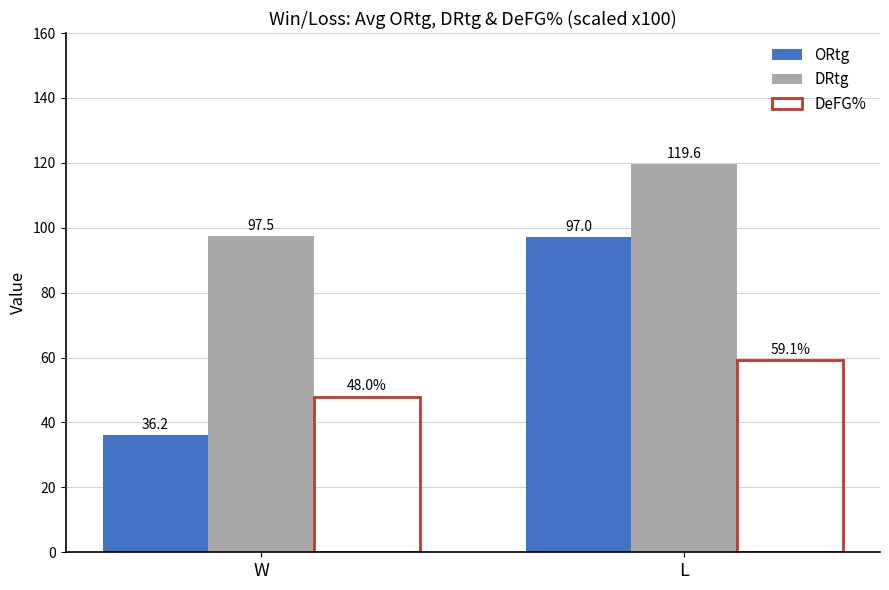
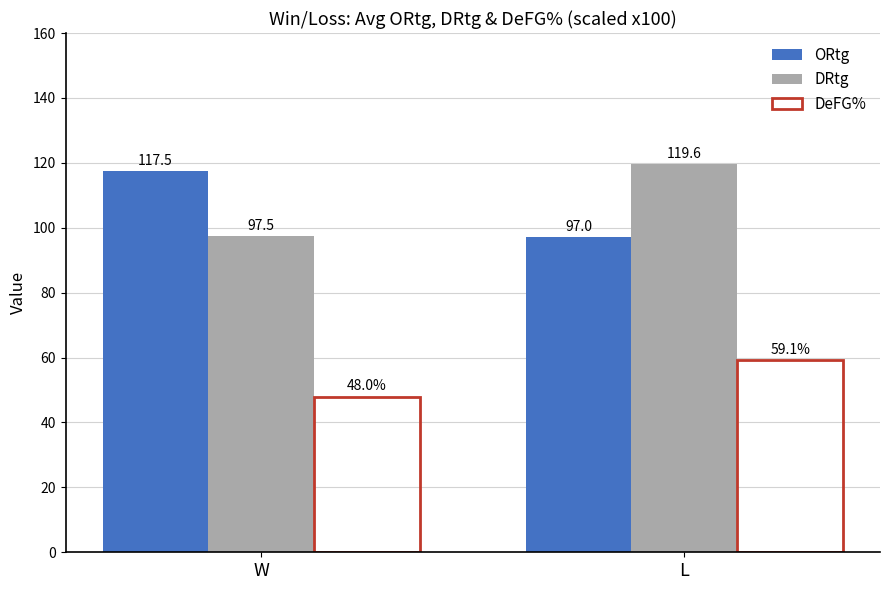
  {
    "ORtg": {
-     "W": "36.2",
+     "W": "117.5",
      "L": "97.0"
    },
    "DRtg": {
      "W": "97.5",
      "L": "119.6"
    },
    "DeFG%": {
      "W": "48.0%",
      "L": "59.1%"
    }
  }
